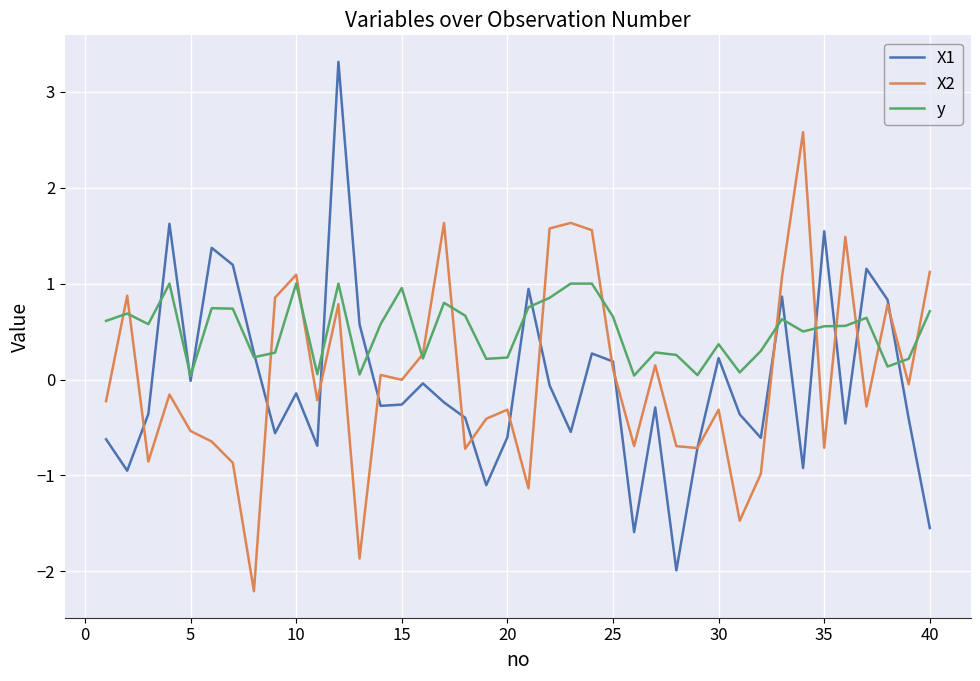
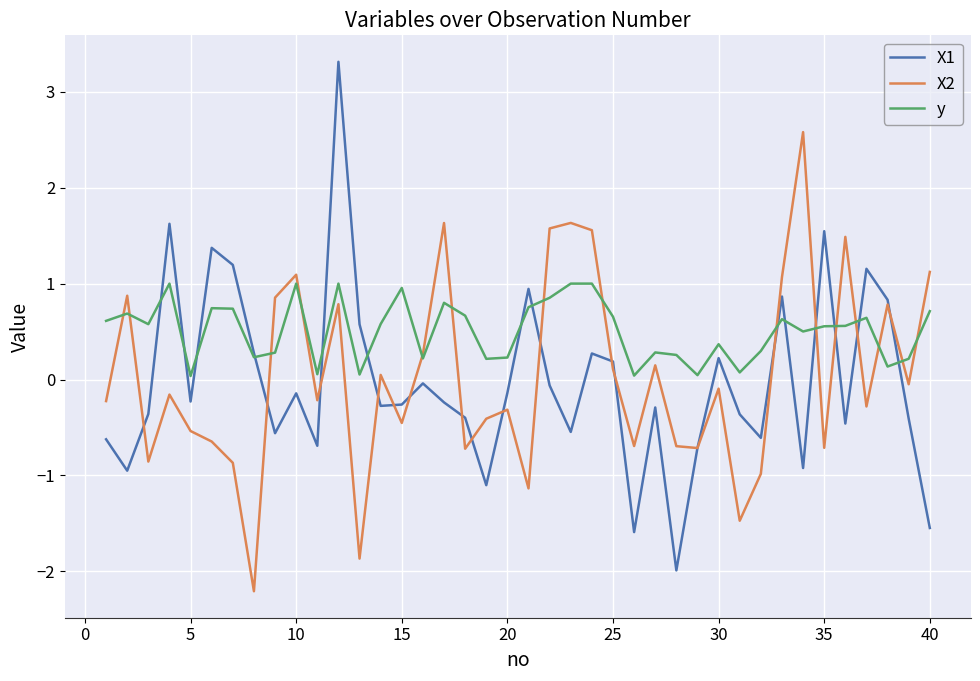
  {
    "X1": {
-     "5": 0.0,
+     "5": -0.2,
      "10": -0.1,
      "15": -0.3,
-     "20": -0.6,
+     "20": -0.1,
      "25": 0.2,
      "30": 0.2,
      "35": 1.5,
      "40": -1.5
    },
    "X2": {
      "5": -0.5,
      "10": 1.1,
-     "15": 0.0,
+     "15": -0.5,
      "20": -0.3,
      "25": 0.1,
-     "30": -0.3,
+     "30": -0.1,
      "35": -0.7,
      "40": 1.1
    },
    "y": {
      "5": 0.0,
      "10": 1.0,
      "15": 1.0,
      "20": 0.2,
      "25": 0.7,
      "30": 0.4,
      "35": 0.6,
      "40": 0.7
    }
  }
